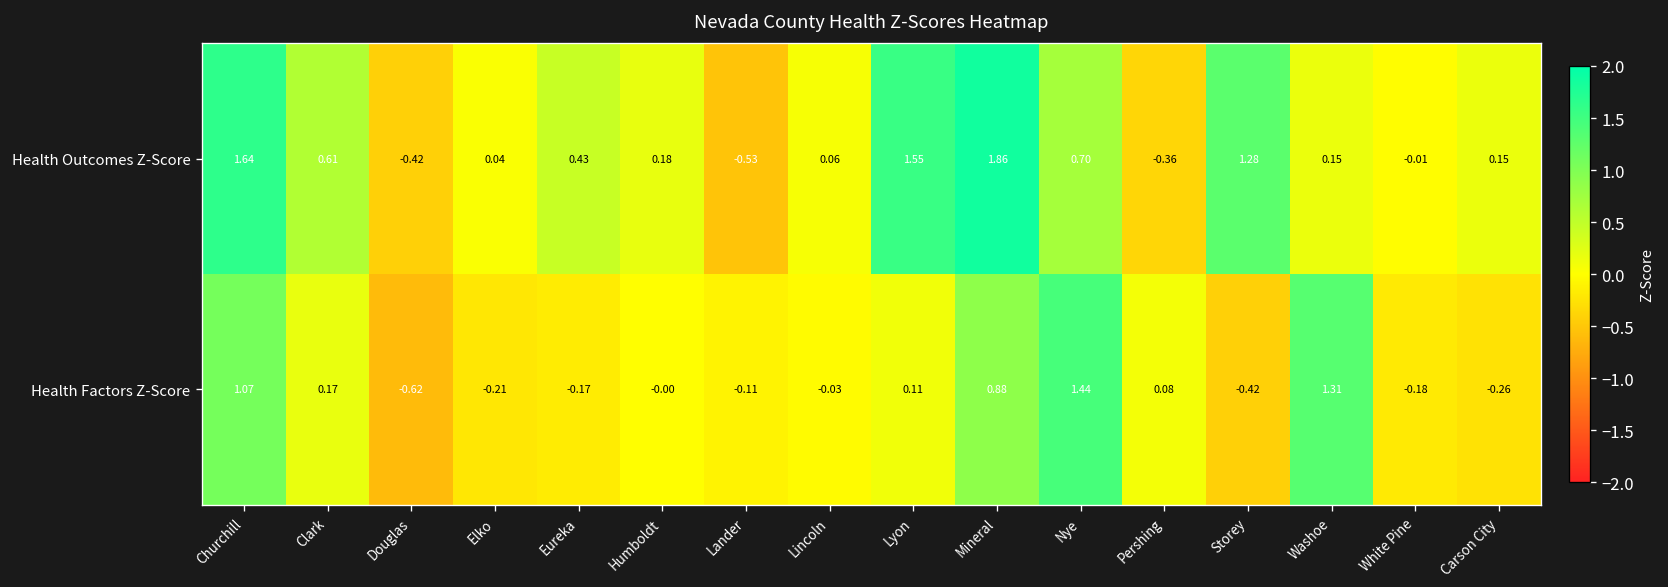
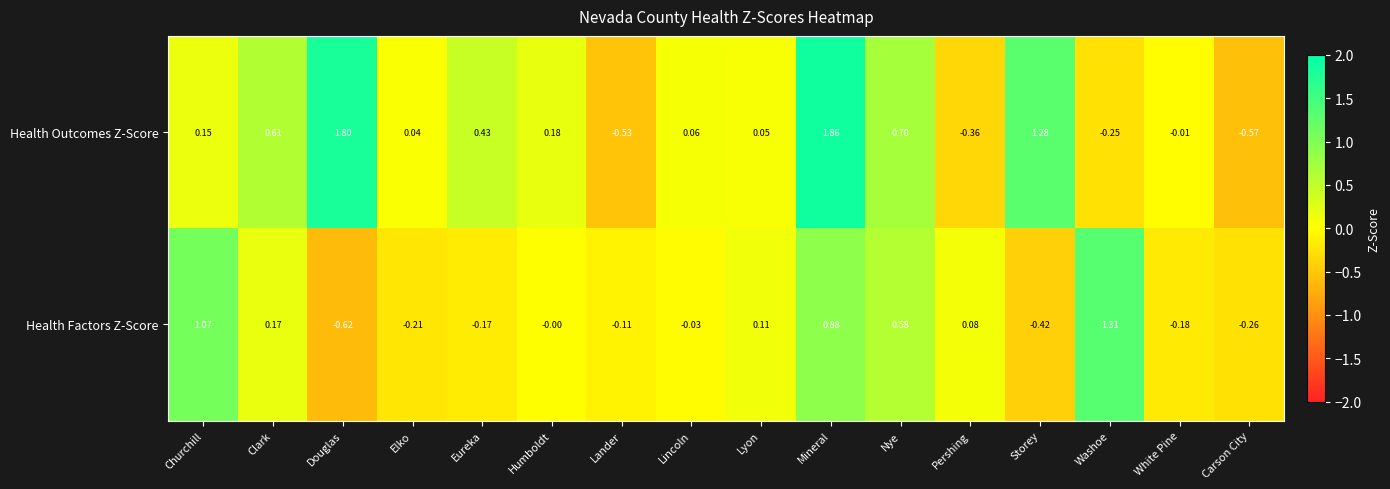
  {
    "Health Outcomes Z-Score": {
-     "Churchill": 1.64,
+     "Churchill": 0.15,
      "Clark": 0.61,
-     "Douglas": -0.42,
+     "Douglas": 1.80,
      "Elko": 0.04,
      "Eureka": 0.43,
      "Humboldt": 0.18,
      "Lander": -0.53,
      "Lincoln": 0.06,
-     "Lyon": 1.55,
+     "Lyon": 0.05,
      "Mineral": 1.86,
      "Nye": 0.70,
      "Pershing": -0.36,
      "Storey": 1.28,
-     "Washoe": 0.15,
+     "Washoe": -0.25,
      "White Pine": -0.01,
-     "Carson City": 0.15
+     "Carson City": -0.57
    },
    "Health Factors Z-Score": {
      "Churchill": 1.07,
      "Clark": 0.17,
      "Douglas": -0.62,
      "Elko": -0.21,
      "Eureka": -0.17,
      "Humboldt": -0.00,
      "Lander": -0.11,
      "Lincoln": -0.03,
      "Lyon": 0.11,
      "Mineral": 0.88,
-     "Nye": 1.44,
+     "Nye": 0.58,
      "Pershing": 0.08,
      "Storey": -0.42,
      "Washoe": 1.31,
      "White Pine": -0.18,
      "Carson City": -0.26
    }
  }
